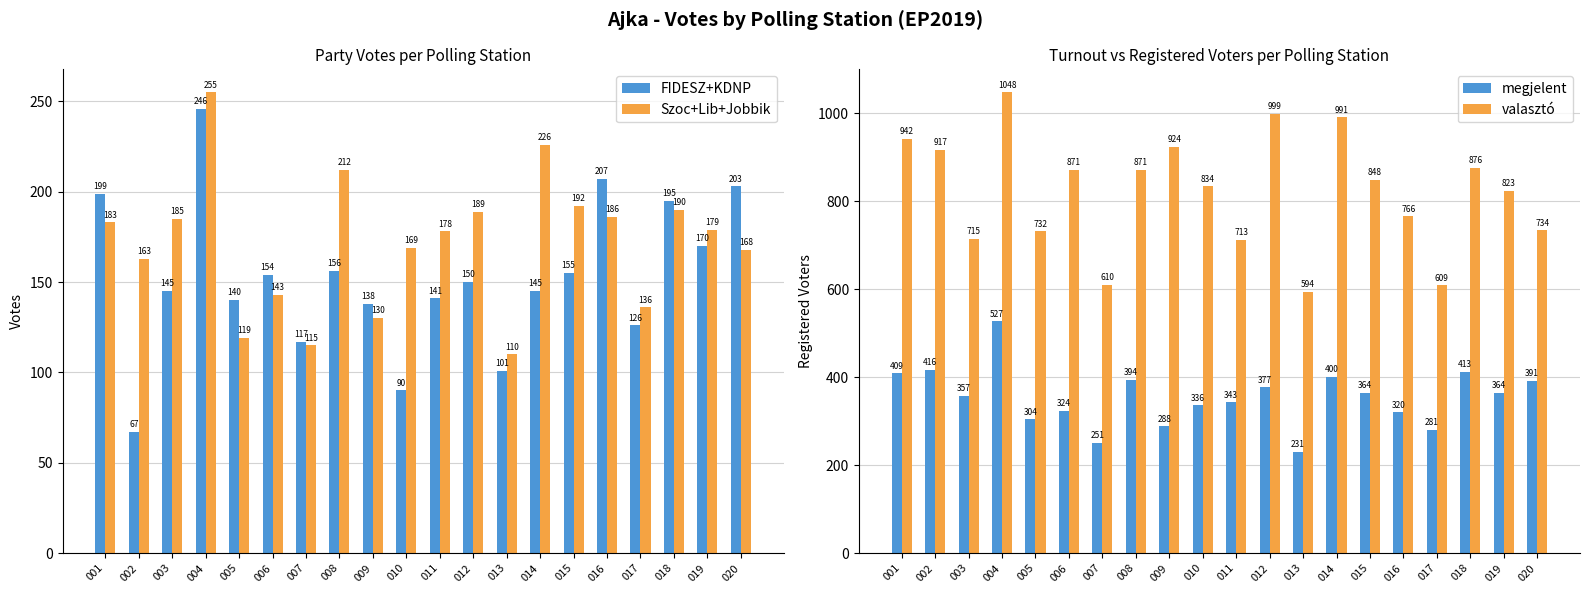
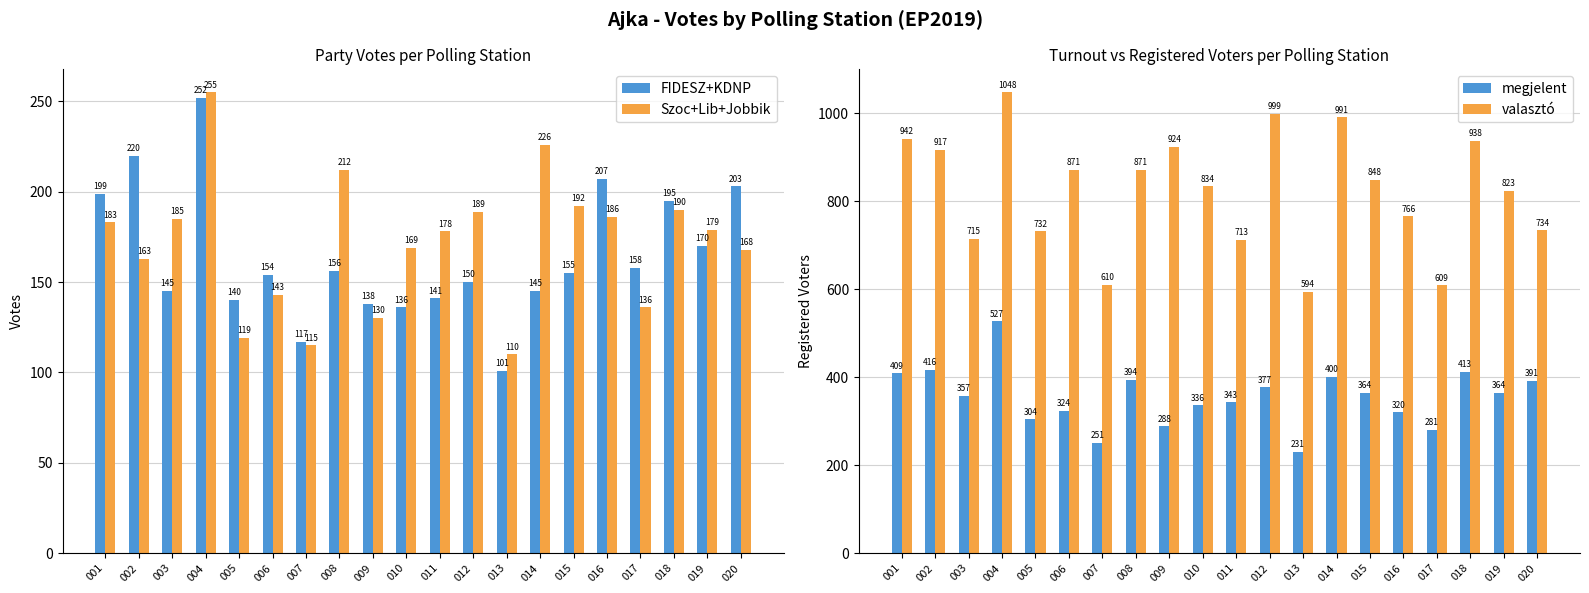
  {
    "Party Votes per Polling Station": {
      "FIDESZ+KDNP": {
        "001": 199,
-       "002": 67,
+       "002": 220,
        "003": 145,
-       "004": 246,
+       "004": 252,
        "005": 140,
        "006": 154,
        "008": 156,
        "009": 138,
-       "010": 90,
+       "010": 136,
        "011": 141,
        "012": 150,
        "013": 101,
        "014": 145,
        "015": 155,
        "016": 207,
-       "017": 126,
+       "017": 158,
        "018": 195,
        "019": 170,
        "020": 203
      },
      "Szoc+Lib+Jobbik": {
        "001": 183,
        "002": 163,
        "003": 185,
        "004": 255,
        "005": 119,
        "006": 143,
        "008": 212,
        "009": 130,
        "010": 169,
        "011": 178,
        "012": 189,
        "013": 110,
        "014": 226,
        "015": 192,
        "016": 186,
        "017": 136,
        "018": 190,
        "019": 179,
        "020": 168
      }
    },
    "Turnout vs Registered Voters per Polling Station": {
      "megjelent": {
        "001": 409,
        "002": 416,
        "003": 357,
        "004": 527,
        "005": 304,
        "006": 324,
        "007": 251,
        "008": 394,
        "009": 288,
        "010": 336,
        "011": 343,
        "012": 377,
        "013": 231,
        "014": 400,
        "015": 364,
        "016": 320,
        "017": 281,
        "018": 413,
        "019": 364,
        "020": 391
      },
      "valasztó": {
        "001": 942,
        "002": 917,
        "003": 715,
        "004": 1048,
        "005": 732,
        "006": 871,
        "007": 610,
        "008": 871,
        "009": 924,
        "010": 834,
        "011": 713,
        "012": 999,
        "013": 594,
        "014": 991,
        "015": 848,
        "016": 766,
        "017": 609,
-       "018": 876,
+       "018": 938,
        "019": 823,
        "020": 734
      }
    }
  }
